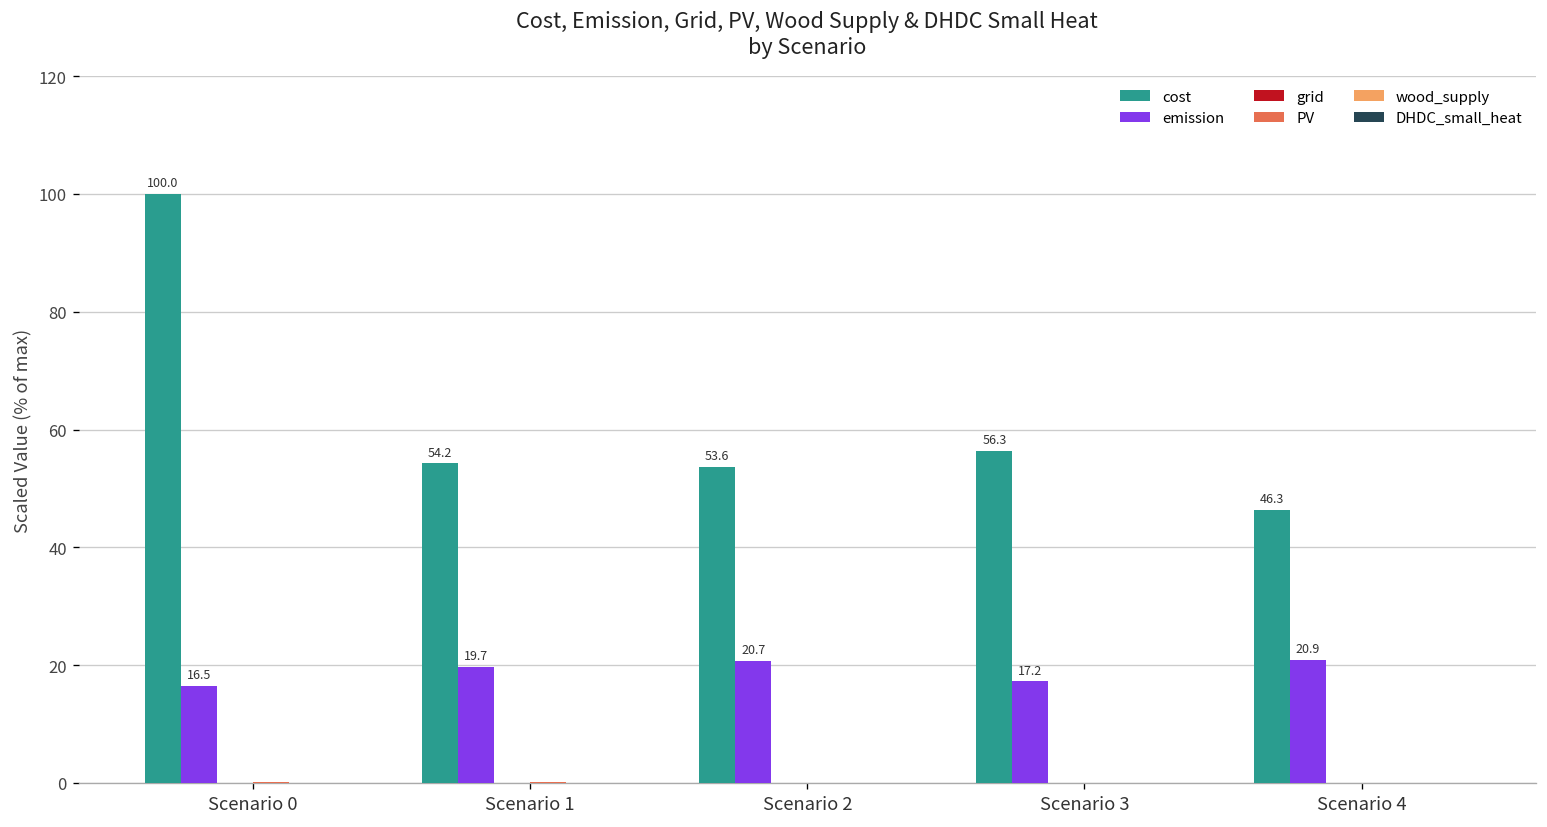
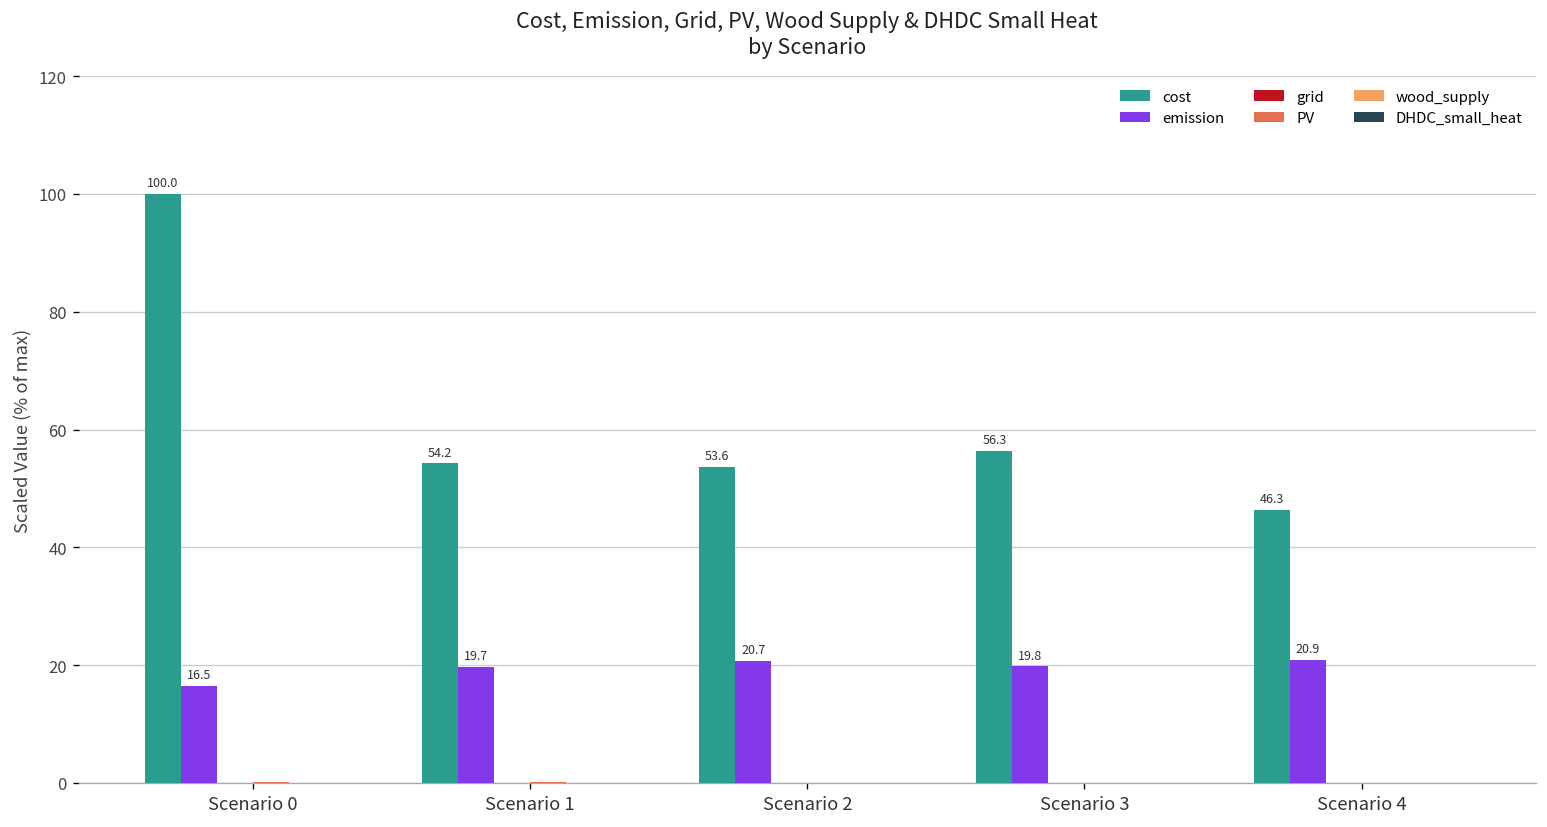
  {
    "cost": {
      "Scenario 0": 100.0,
      "Scenario 1": 54.2,
      "Scenario 2": 53.6,
      "Scenario 3": 56.3,
      "Scenario 4": 46.3
    },
    "emission": {
      "Scenario 0": 16.5,
      "Scenario 1": 19.7,
      "Scenario 2": 20.7,
-     "Scenario 3": 17.2,
+     "Scenario 3": 19.8,
      "Scenario 4": 20.9
    },
    "DHDC_small_heat": {
      "Scenario 1": 0,
      "Scenario 2": 0,
      "Scenario 3": 0,
      "Scenario 4": 0
    }
  }
